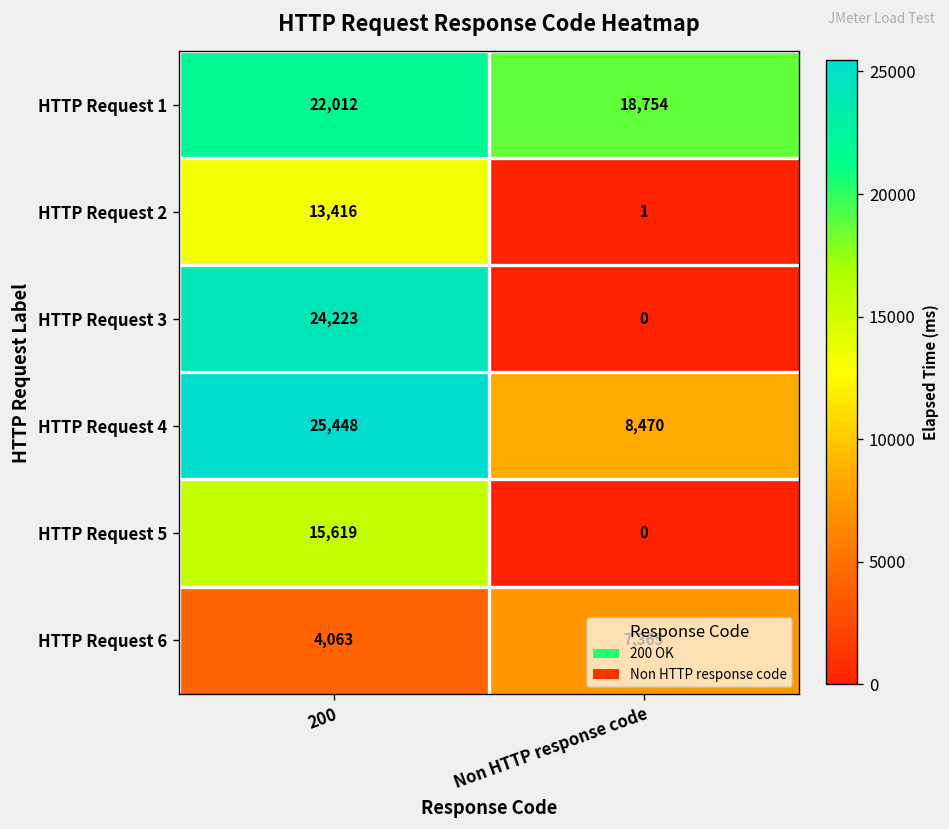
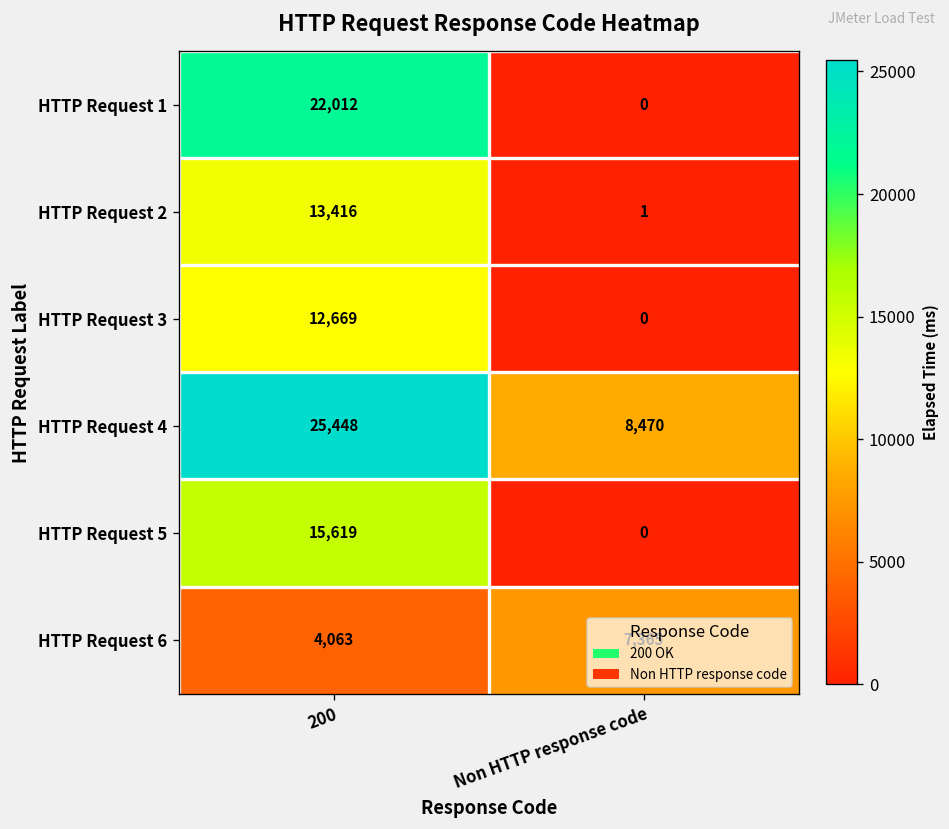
  {
    "HTTP Request 1": {
      "200": "22,012",
-     "Non HTTP response code": "18,754"
+     "Non HTTP response code": "0"
    },
    "HTTP Request 2": {
      "200": "13,416",
      "Non HTTP response code": "1"
    },
    "HTTP Request 3": {
-     "200": "24,223",
+     "200": "12,669",
      "Non HTTP response code": "0"
    },
    "HTTP Request 4": {
      "200": "25,448",
      "Non HTTP response code": "8,470"
    },
    "HTTP Request 5": {
      "200": "15,619",
      "Non HTTP response code": "0"
    },
    "HTTP Request 6": {
      "200": "4,063"
    }
  }
